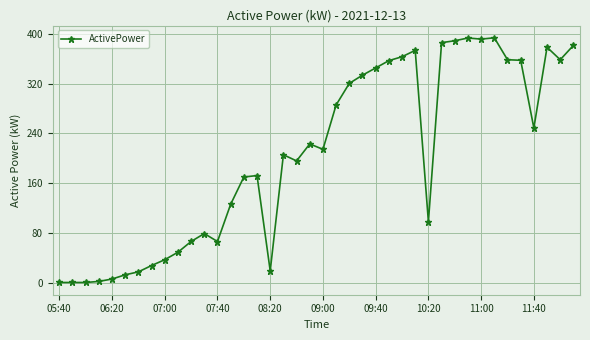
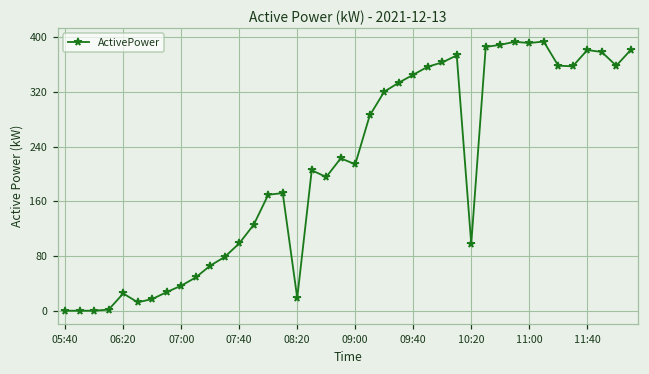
  {
    "05:40": 0,
-   "06:20": 10,
+   "06:20": 30,
    "07:00": 40,
-   "07:40": 70,
+   "07:40": 100,
    "08:20": 20,
    "09:00": 210,
    "09:40": 350,
    "10:20": 100,
    "11:00": 390,
-   "11:40": 250
+   "11:40": 380
  }
